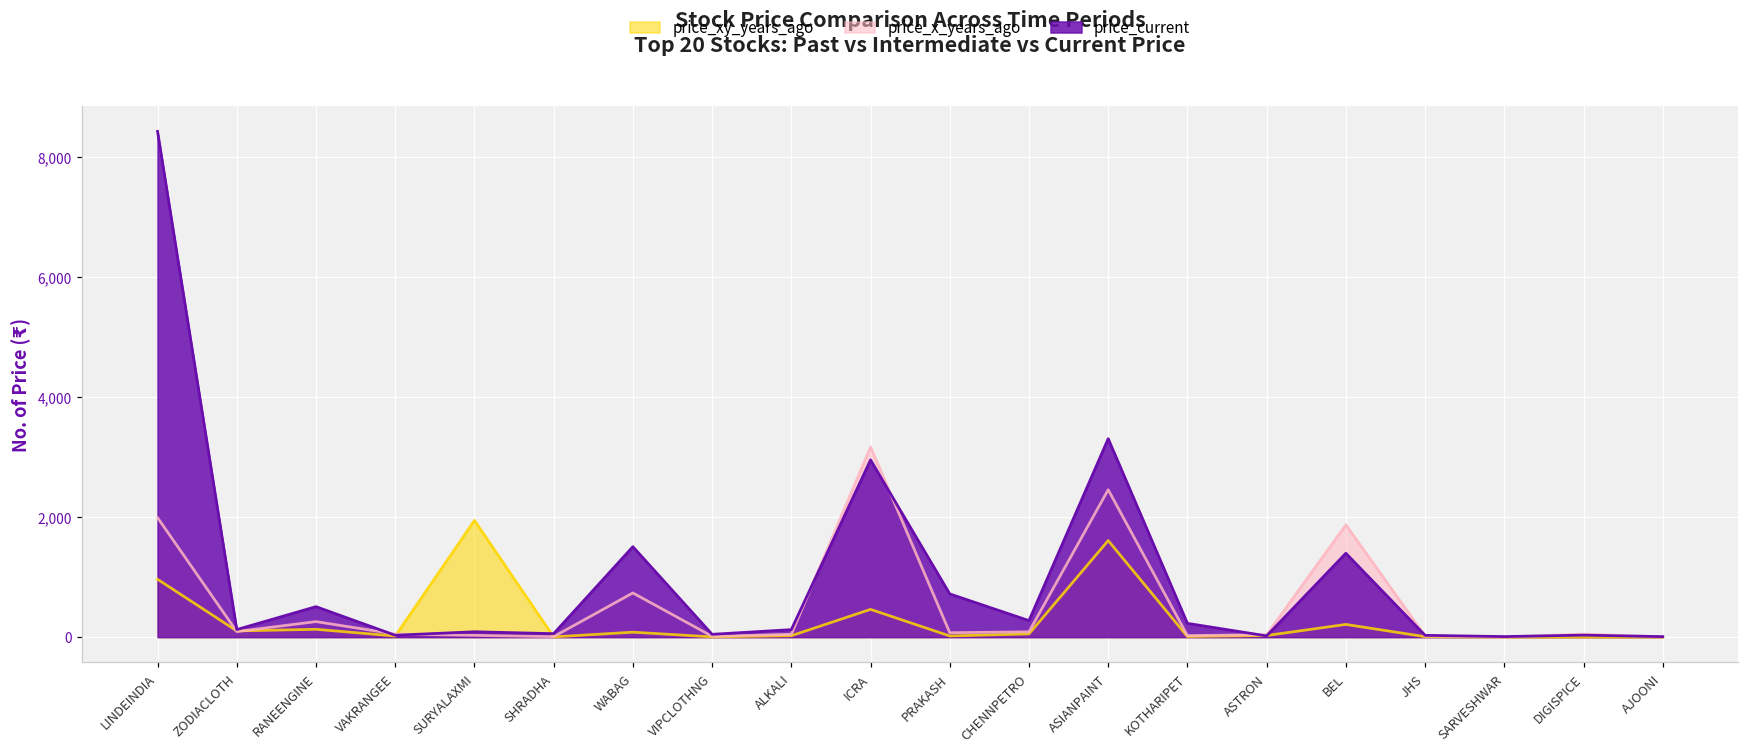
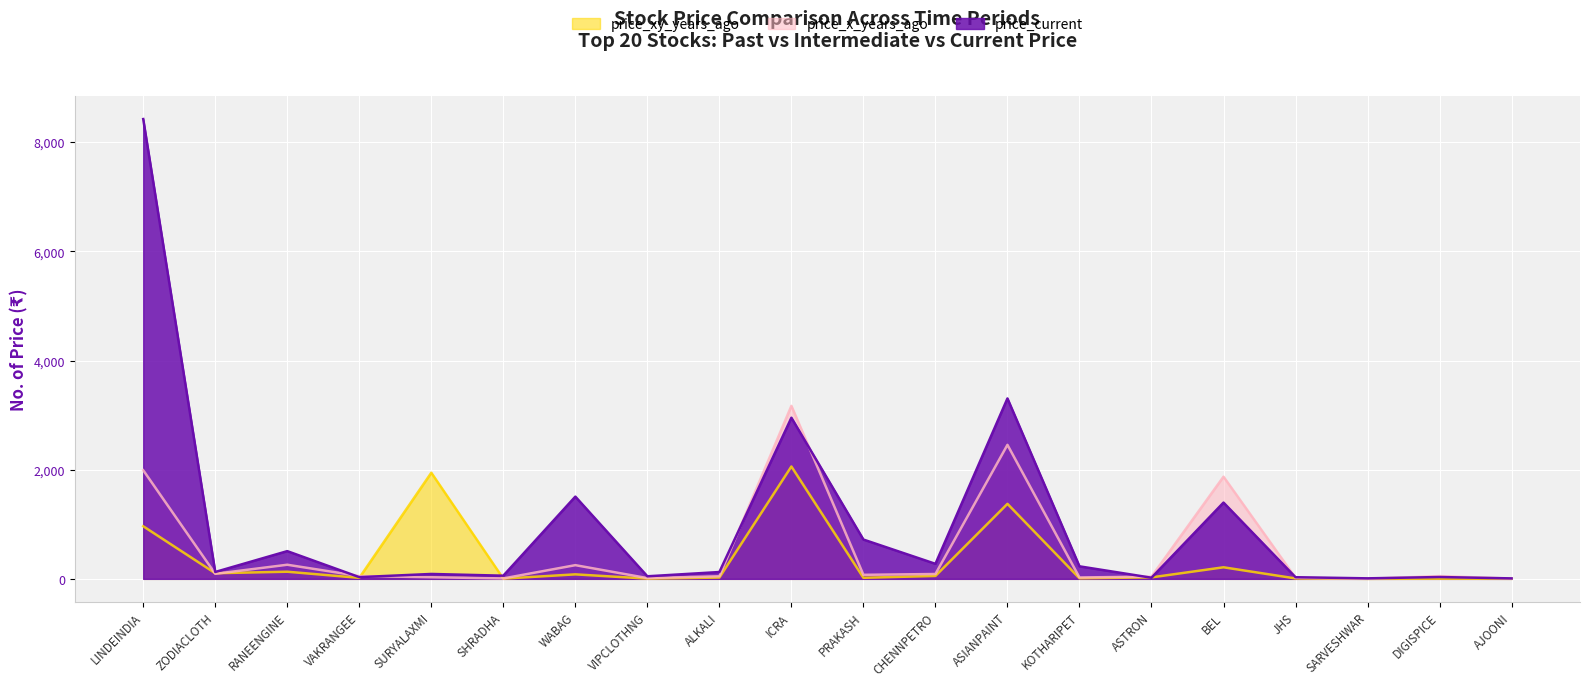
  {
    "price_xy_years_ago": {
      "LINDEINDIA": "1,000",
      "RANEENGINE": "100",
      "SURYALAXMI": "1,900",
      "WABAG": "100",
-     "ICRA": "500",
+     "ICRA": "2,100",
      "PRAKASH": "0",
-     "ASIANPAINT": "1,600",
+     "ASIANPAINT": "1,400",
      "BEL": "200"
    },
    "price_x_years_ago": {
      "LINDEINDIA": "2,000",
      "RANEENGINE": "300",
      "SURYALAXMI": "0",
-     "WABAG": "700",
+     "WABAG": "300",
      "ICRA": "3,200",
      "PRAKASH": "100",
      "ASIANPAINT": "2,500",
      "BEL": "1,900"
    },
    "price_current": {
      "LINDEINDIA": "8,400",
      "RANEENGINE": "500",
      "SURYALAXMI": "100",
      "SHRADHA": "100",
      "WABAG": "1,500",
      "ALKALI": "100",
      "ICRA": "3,000",
      "PRAKASH": "700",
      "CHENNPETRO": "300",
      "ASIANPAINT": "3,300",
      "KOTHARIPET": "200",
      "BEL": "1,400"
    }
  }
